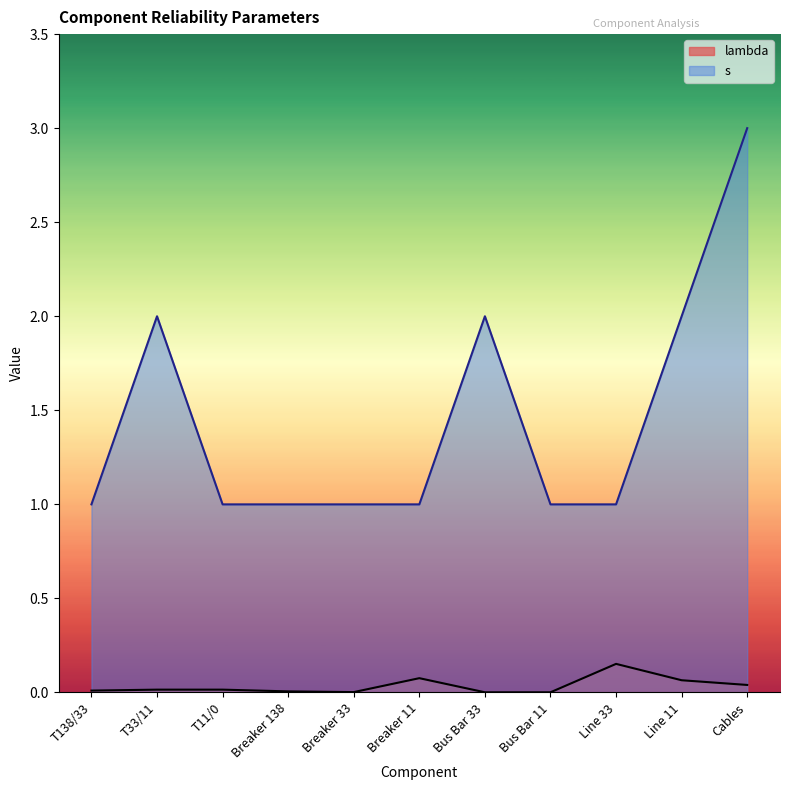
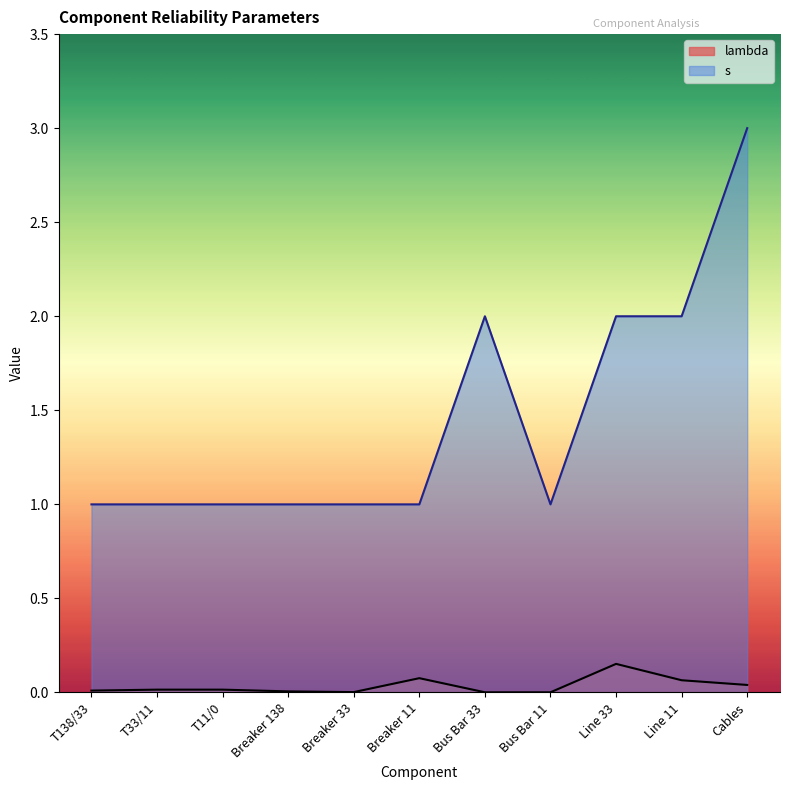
  {
    "lambda": {
      "T138/33": 0,
      "T33/11": 0.02,
      "T11/0": 0.02,
      "Breaker 138": 0,
      "Breaker 33": 0,
      "Breaker 11": 0.08,
      "Bus Bar 33": 0,
      "Bus Bar 11": 0,
      "Line 33": 0.15,
      "Line 11": 0.07,
      "Cables": 0.04
    },
    "s": {
      "T138/33": 1,
-     "T33/11": 2,
+     "T33/11": 1,
      "T11/0": 1,
      "Breaker 138": 1,
      "Breaker 33": 1,
      "Breaker 11": 1,
      "Bus Bar 33": 2,
      "Bus Bar 11": 1,
-     "Line 33": 1,
+     "Line 33": 2,
      "Line 11": 2,
      "Cables": 3
    }
  }
